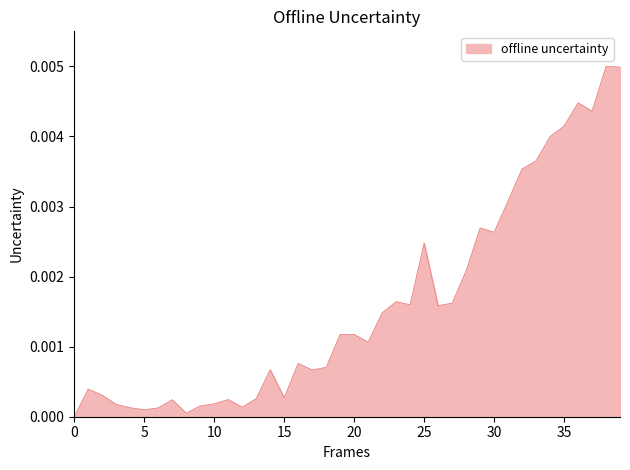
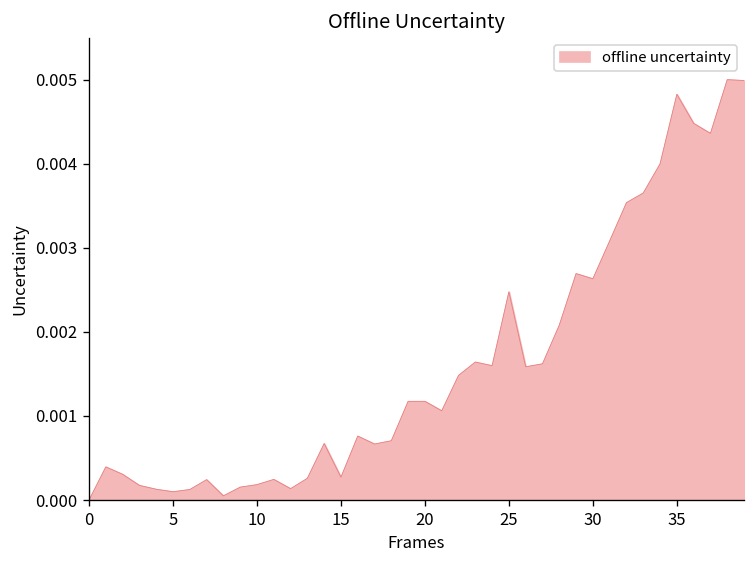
  {
    "0": 0.0000,
    "5": 0.0001,
    "10": 0.0002,
    "15": 0.0003,
    "20": 0.0012,
    "25": 0.0025,
    "30": 0.0026,
-   "35": 0.0041
+   "35": 0.0048
  }
